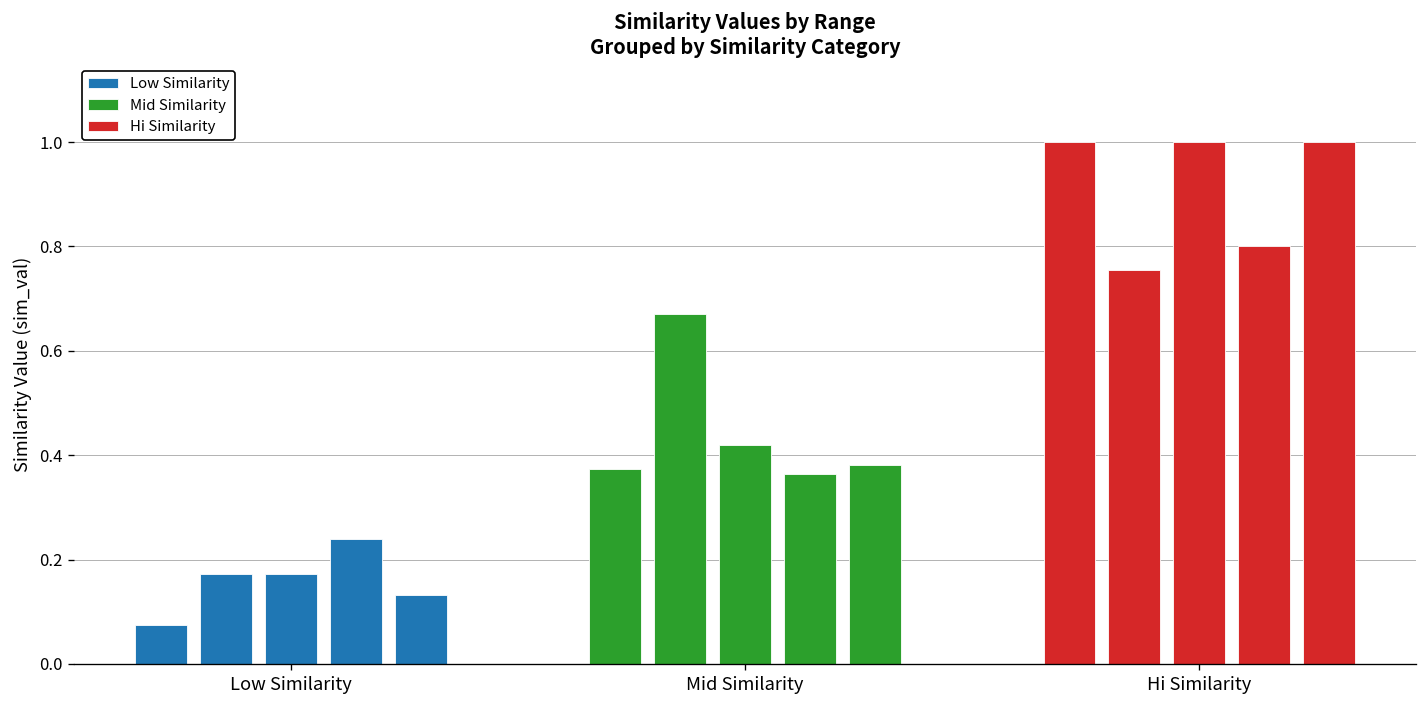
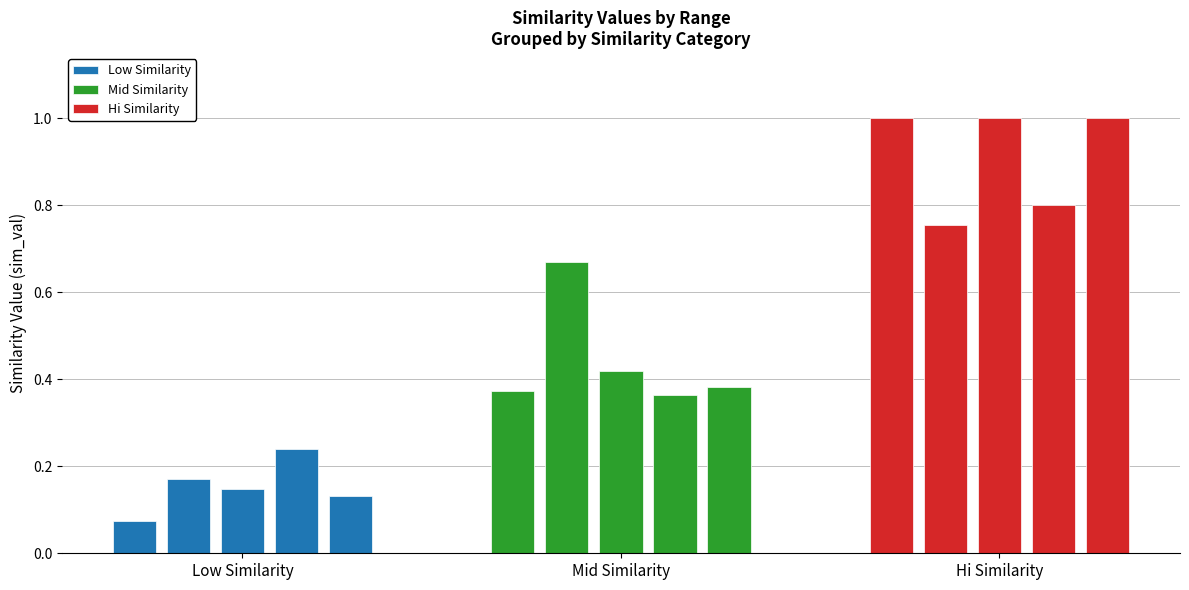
  {
    "Low Similarity": {
-     "Low Similarity": 0.17
+     "Low Similarity": 0.15
    },
    "Mid Similarity": {
      "Mid Similarity": 0.42
    },
    "Hi Similarity": {
      "Hi Similarity": 1.00
    }
  }
